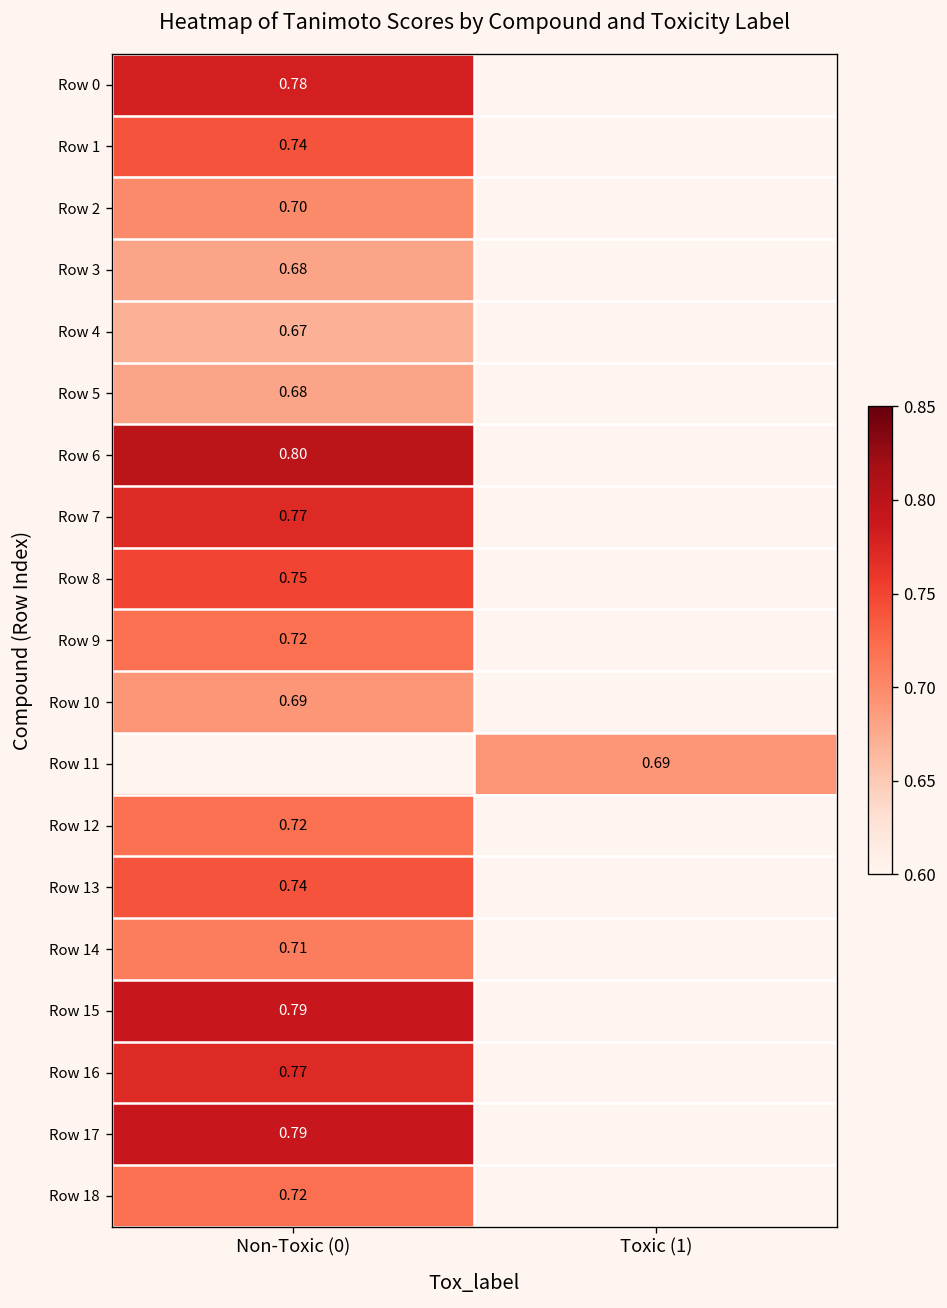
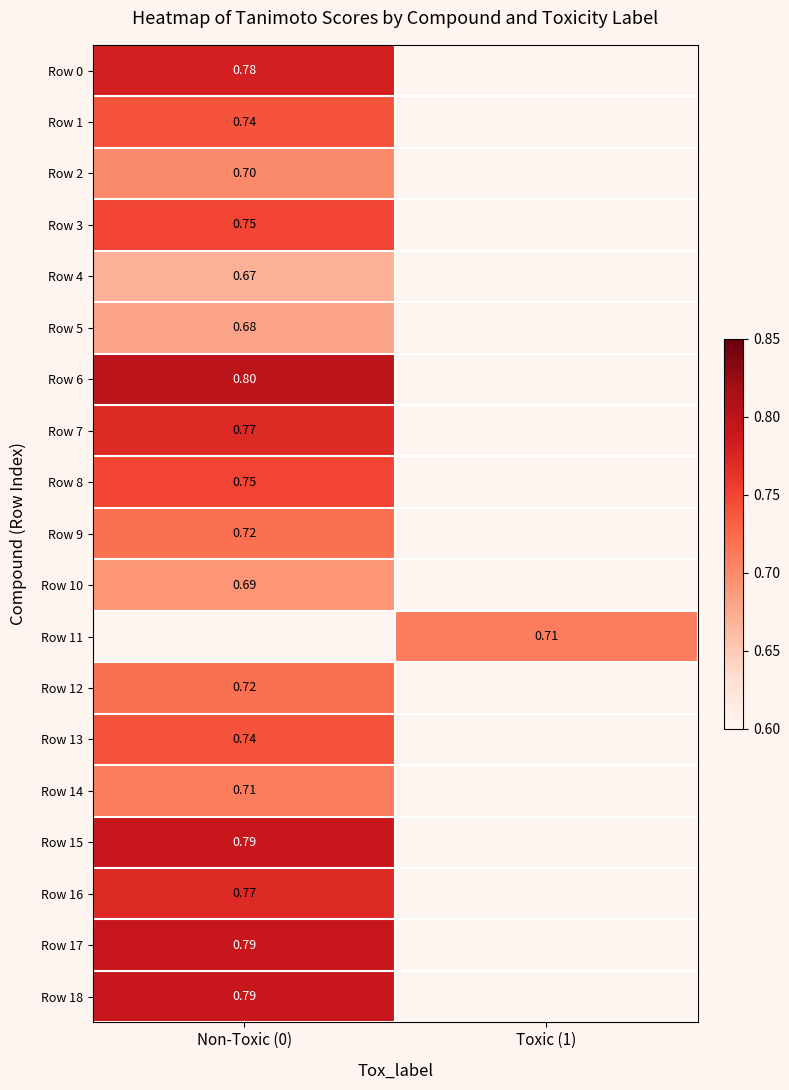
  {
    "Row 0": {
      "Non-Toxic (0)": 0.78
    },
    "Row 1": {
      "Non-Toxic (0)": 0.74
    },
    "Row 2": {
      "Non-Toxic (0)": 0.70
    },
    "Row 3": {
-     "Non-Toxic (0)": 0.68
+     "Non-Toxic (0)": 0.75
    },
    "Row 4": {
      "Non-Toxic (0)": 0.67
    },
    "Row 5": {
      "Non-Toxic (0)": 0.68
    },
    "Row 6": {
      "Non-Toxic (0)": 0.80
    },
    "Row 7": {
      "Non-Toxic (0)": 0.77
    },
    "Row 8": {
      "Non-Toxic (0)": 0.75
    },
    "Row 9": {
      "Non-Toxic (0)": 0.72
    },
    "Row 10": {
      "Non-Toxic (0)": 0.69
    },
    "Row 11": {
-     "Toxic (1)": 0.69
+     "Toxic (1)": 0.71
    },
    "Row 12": {
      "Non-Toxic (0)": 0.72
    },
    "Row 13": {
      "Non-Toxic (0)": 0.74
    },
    "Row 14": {
      "Non-Toxic (0)": 0.71
    },
    "Row 15": {
      "Non-Toxic (0)": 0.79
    },
    "Row 16": {
      "Non-Toxic (0)": 0.77
    },
    "Row 17": {
      "Non-Toxic (0)": 0.79
    },
    "Row 18": {
-     "Non-Toxic (0)": 0.72
+     "Non-Toxic (0)": 0.79
    }
  }
